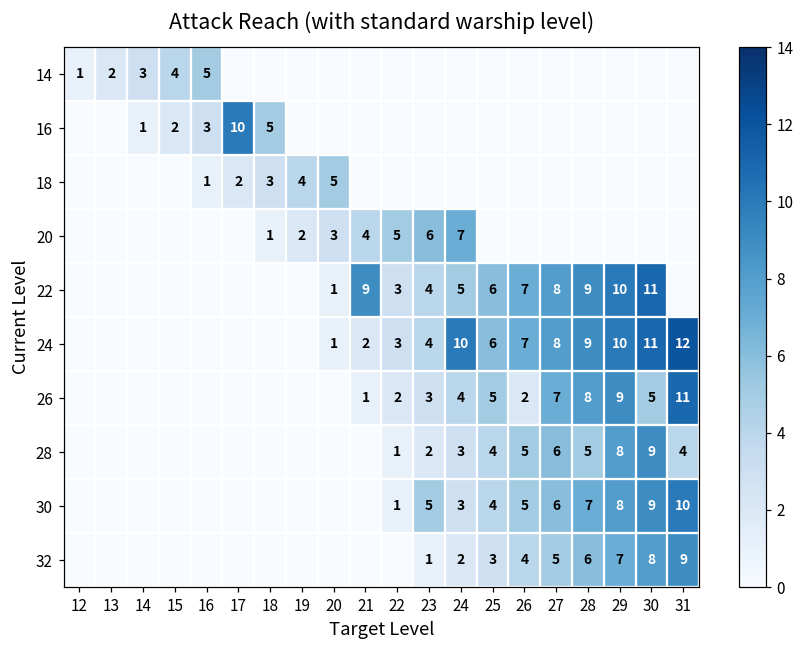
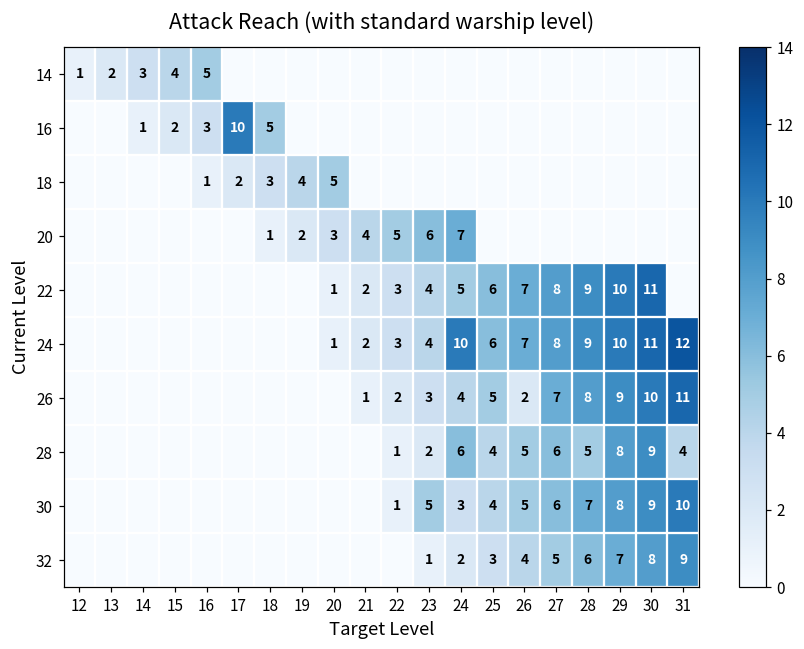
  {
    "14": {
      "12": 1,
      "13": 2,
      "14": 3,
      "15": 4,
      "16": 5
    },
    "16": {
      "14": 1,
      "15": 2,
      "16": 3,
      "17": 10,
      "18": 5
    },
    "18": {
      "16": 1,
      "17": 2,
      "18": 3,
      "19": 4,
      "20": 5
    },
    "20": {
      "18": 1,
      "19": 2,
      "20": 3,
      "21": 4,
      "22": 5,
      "23": 6,
      "24": 7
    },
    "22": {
      "20": 1,
-     "21": 9,
+     "21": 2,
      "22": 3,
      "23": 4,
      "24": 5,
      "25": 6,
      "26": 7,
      "27": 8,
      "28": 9,
      "29": 10,
      "30": 11
    },
    "24": {
      "20": 1,
      "21": 2,
      "22": 3,
      "23": 4,
      "24": 10,
      "25": 6,
      "26": 7,
      "27": 8,
      "28": 9,
      "29": 10,
      "30": 11,
      "31": 12
    },
    "26": {
      "21": 1,
      "22": 2,
      "23": 3,
      "24": 4,
      "25": 5,
      "26": 2,
      "27": 7,
      "28": 8,
      "29": 9,
-     "30": 5,
+     "30": 10,
      "31": 11
    },
    "28": {
      "22": 1,
      "23": 2,
-     "24": 3,
+     "24": 6,
      "25": 4,
      "26": 5,
      "27": 6,
      "28": 5,
      "29": 8,
      "30": 9,
      "31": 4
    },
    "30": {
      "22": 1,
      "23": 5,
      "24": 3,
      "25": 4,
      "26": 5,
      "27": 6,
      "28": 7,
      "29": 8,
      "30": 9,
      "31": 10
    },
    "32": {
      "23": 1,
      "24": 2,
      "25": 3,
      "26": 4,
      "27": 5,
      "28": 6,
      "29": 7,
      "30": 8,
      "31": 9
    }
  }
